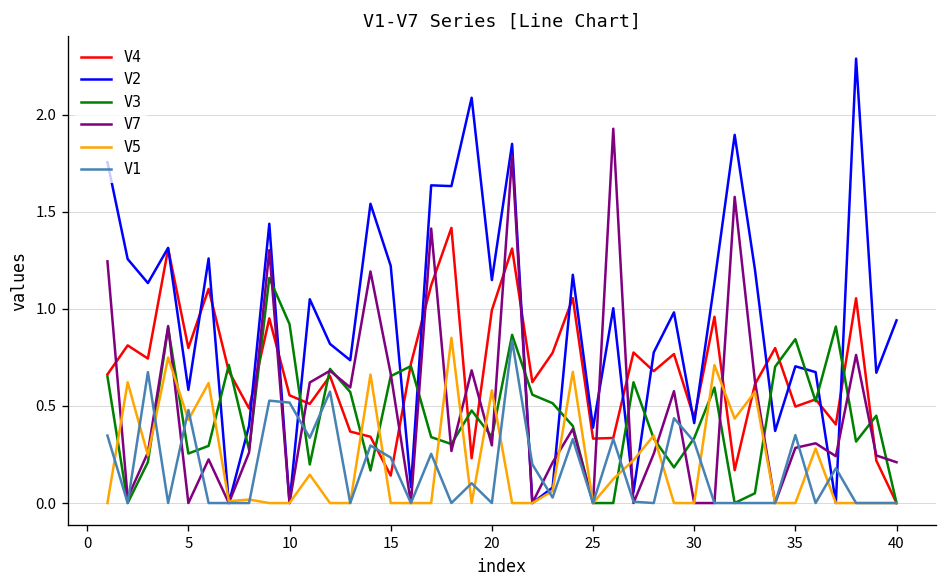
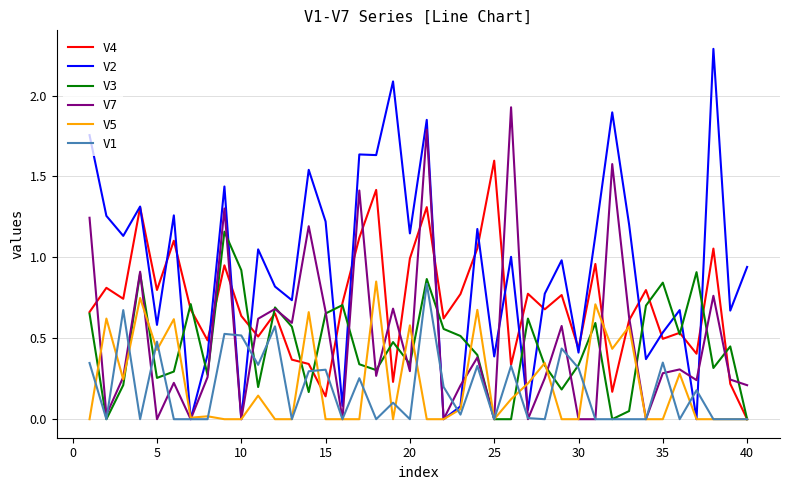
  {
    "V4": {
      "5": 0.80,
-     "10": 0.55,
+     "10": 0.64,
      "15": 0.14,
      "20": 0.99,
-     "25": 0.33,
+     "25": 1.60,
      "30": 0.44,
      "35": 0.50
    },
    "V2": {
      "5": 0.58,
      "15": 1.22,
      "20": 1.15,
      "25": 0.39,
      "30": 0.41,
-     "35": 0.70,
+     "35": 0.54,
      "40": 0.94
    },
    "V3": {
      "5": 0.26,
      "10": 0.92,
      "20": 0.34,
      "30": 0.33,
      "35": 0.84
    },
    "V7": {
      "5": 0.00,
      "20": 0.30,
      "35": 0.28,
      "40": 0.21
    },
    "V5": {
      "5": 0.43,
      "15": 0.00,
      "20": 0.58,
      "35": 0.00
    },
    "V1": {
      "5": 0.48,
      "10": 0.52,
-     "15": 0.23,
+     "15": 0.31,
      "20": 0.00,
      "30": 0.32,
      "35": 0.35
    }
  }
